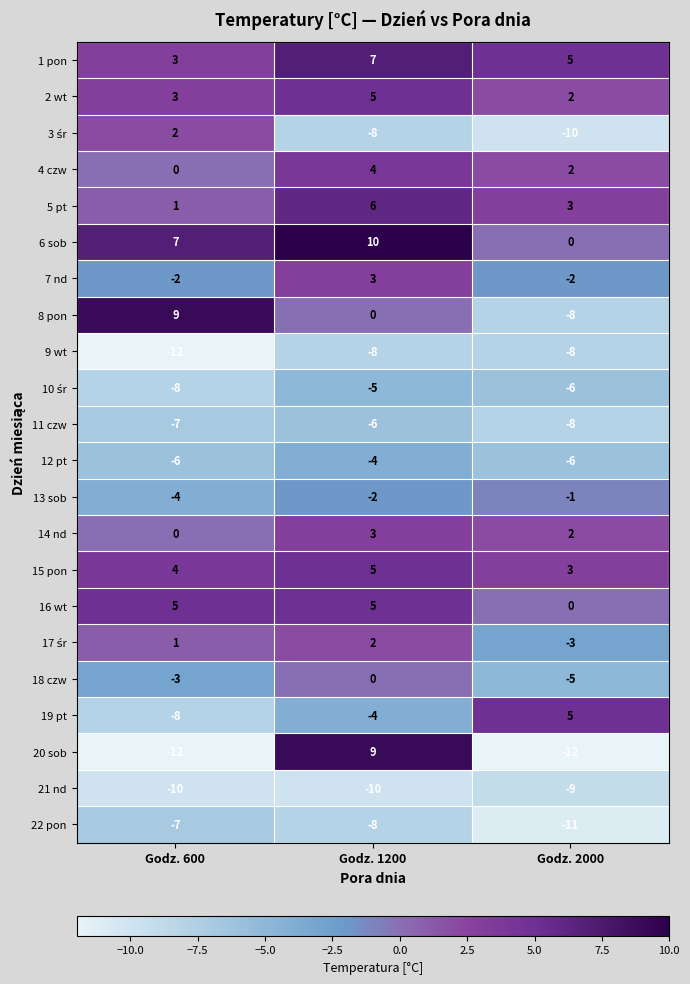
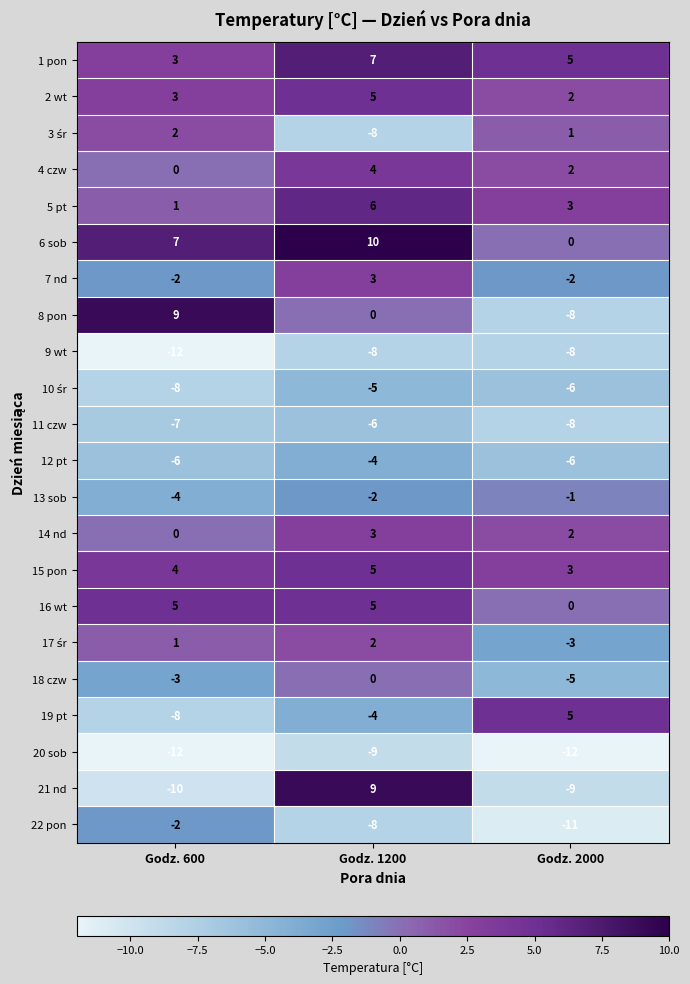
  {
    "1 pon": {
      "Godz. 600": 3,
      "Godz. 1200": 7,
      "Godz. 2000": 5
    },
    "2 wt": {
      "Godz. 600": 3,
      "Godz. 1200": 5,
      "Godz. 2000": 2
    },
    "3 śr": {
      "Godz. 600": 2,
      "Godz. 1200": -8,
-     "Godz. 2000": -10
+     "Godz. 2000": 1
    },
    "4 czw": {
      "Godz. 600": 0,
      "Godz. 1200": 4,
      "Godz. 2000": 2
    },
    "5 pt": {
      "Godz. 600": 1,
      "Godz. 1200": 6,
      "Godz. 2000": 3
    },
    "6 sob": {
      "Godz. 600": 7,
      "Godz. 1200": 10,
      "Godz. 2000": 0
    },
    "7 nd": {
      "Godz. 600": -2,
      "Godz. 1200": 3,
      "Godz. 2000": -2
    },
    "8 pon": {
      "Godz. 600": 9,
      "Godz. 1200": 0,
      "Godz. 2000": -8
    },
    "9 wt": {
      "Godz. 1200": -8,
      "Godz. 2000": -8
    },
    "10 śr": {
      "Godz. 600": -8,
      "Godz. 1200": -5,
      "Godz. 2000": -6
    },
    "11 czw": {
      "Godz. 600": -7,
      "Godz. 1200": -6,
      "Godz. 2000": -8
    },
    "12 pt": {
      "Godz. 600": -6,
      "Godz. 1200": -4,
      "Godz. 2000": -6
    },
    "13 sob": {
      "Godz. 600": -4,
      "Godz. 1200": -2,
      "Godz. 2000": -1
    },
    "14 nd": {
      "Godz. 600": 0,
      "Godz. 1200": 3,
      "Godz. 2000": 2
    },
    "15 pon": {
      "Godz. 600": 4,
      "Godz. 1200": 5,
      "Godz. 2000": 3
    },
    "16 wt": {
      "Godz. 600": 5,
      "Godz. 1200": 5,
      "Godz. 2000": 0
    },
    "17 śr": {
      "Godz. 600": 1,
      "Godz. 1200": 2,
      "Godz. 2000": -3
    },
    "18 czw": {
      "Godz. 600": -3,
      "Godz. 1200": 0,
      "Godz. 2000": -5
    },
    "19 pt": {
      "Godz. 600": -8,
      "Godz. 1200": -4,
      "Godz. 2000": 5
    },
    "20 sob": {
-     "Godz. 1200": 9
+     "Godz. 1200": -9
    },
    "21 nd": {
      "Godz. 600": -10,
-     "Godz. 1200": -10,
+     "Godz. 1200": 9,
      "Godz. 2000": -9
    },
    "22 pon": {
-     "Godz. 600": -7,
+     "Godz. 600": -2,
      "Godz. 1200": -8
    }
  }
